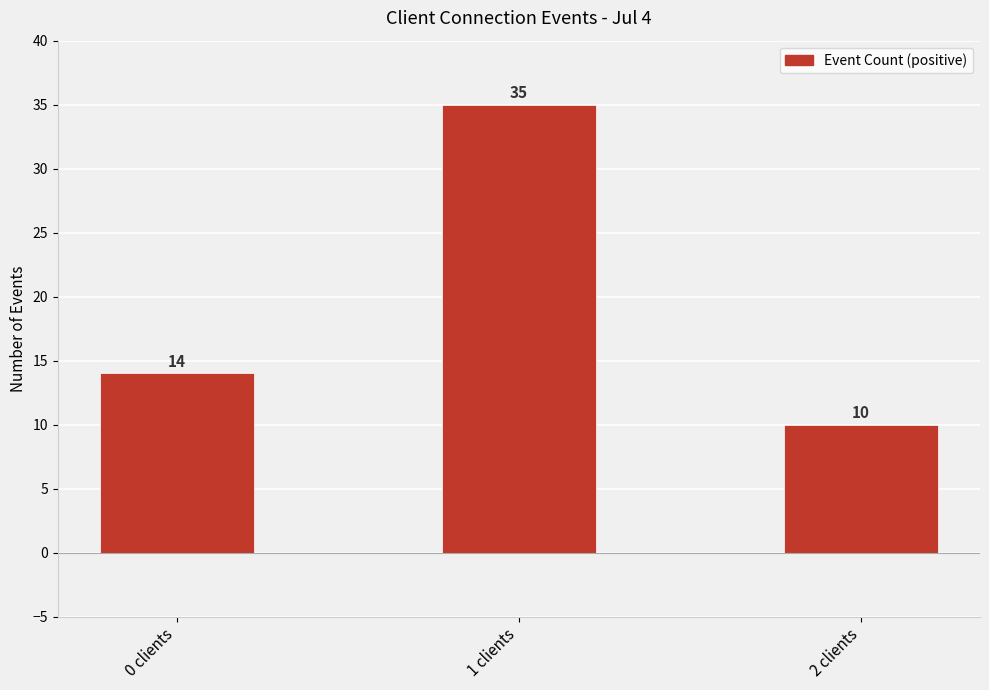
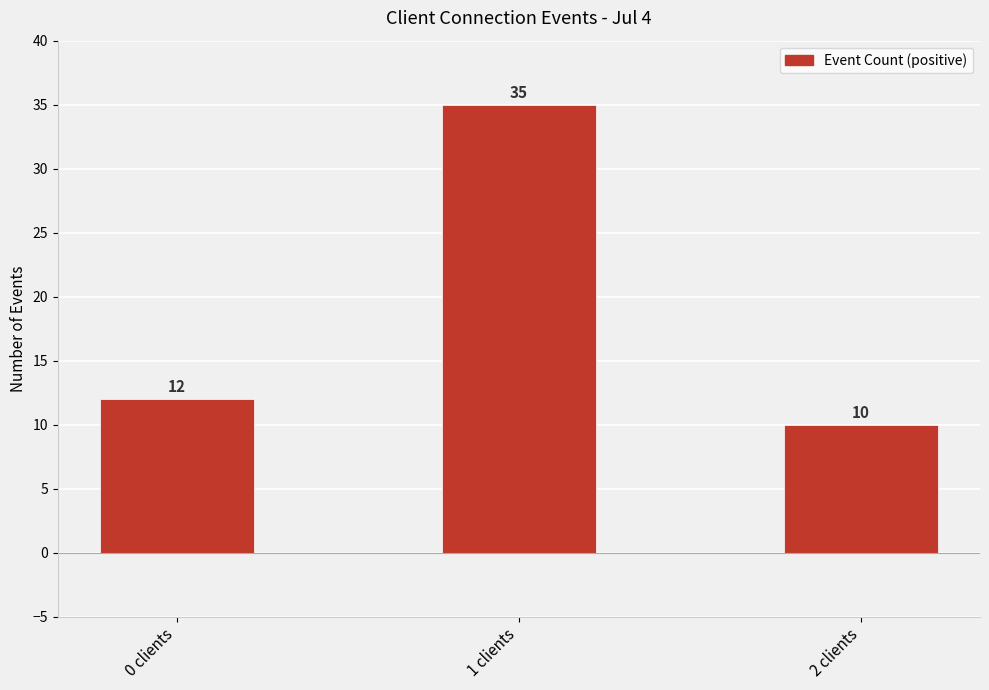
  {
-   "0 clients": 14,
+   "0 clients": 12,
    "1 clients": 35,
    "2 clients": 10
  }
